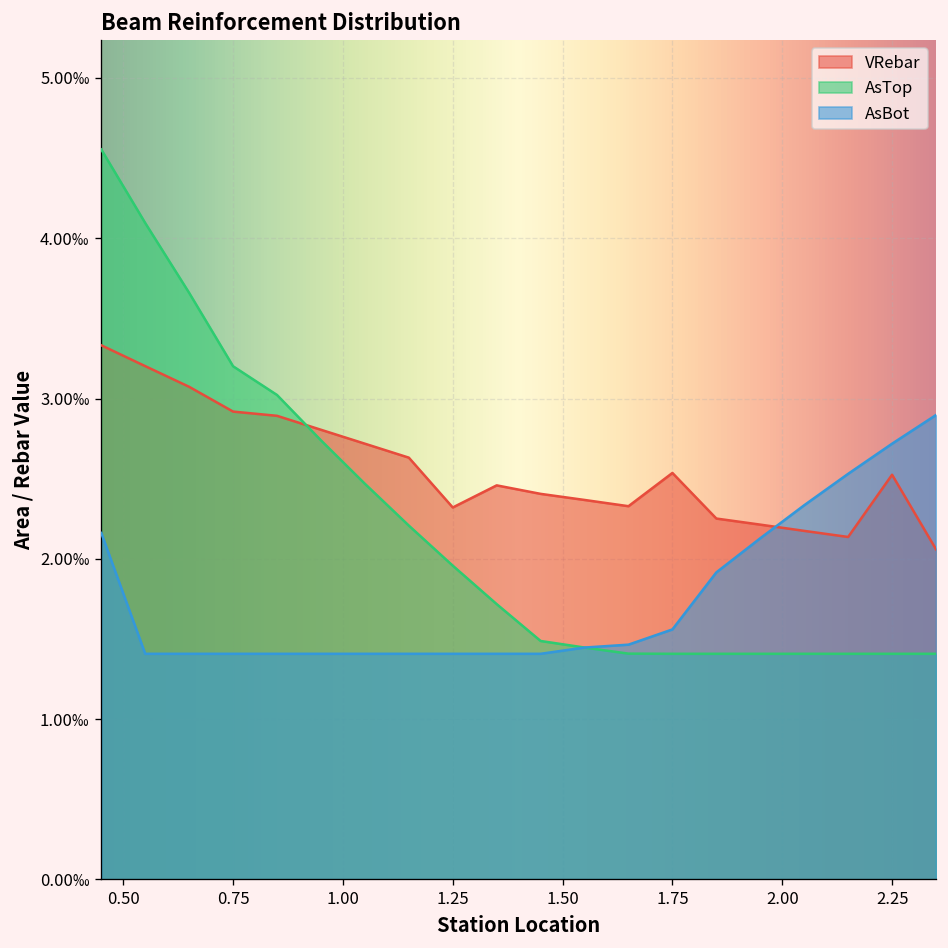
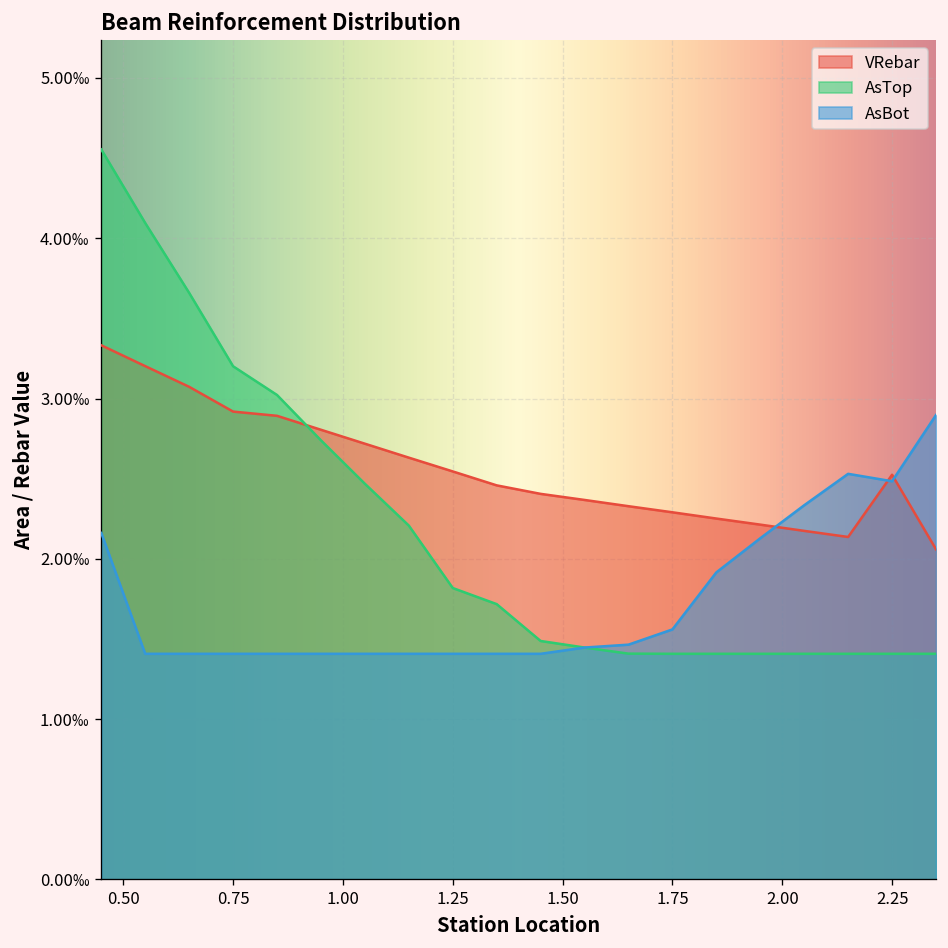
  {
    "VRebar": {
      "0.75": "2.92‰",
-     "1.25": "2.32‰",
-     "1.75": "2.54‰",
+     "1.25": "2.55‰",
+     "1.75": "2.29‰",
      "2.25": "2.52‰"
    },
    "AsTop": {
      "0.75": "3.20‰",
-     "1.25": "1.96‰",
+     "1.25": "1.82‰",
      "1.75": "1.41‰",
      "2.25": "1.41‰"
    },
    "AsBot": {
      "0.75": "1.41‰",
      "1.25": "1.41‰",
      "1.75": "1.56‰",
-     "2.25": "2.72‰"
+     "2.25": "2.48‰"
    }
  }
